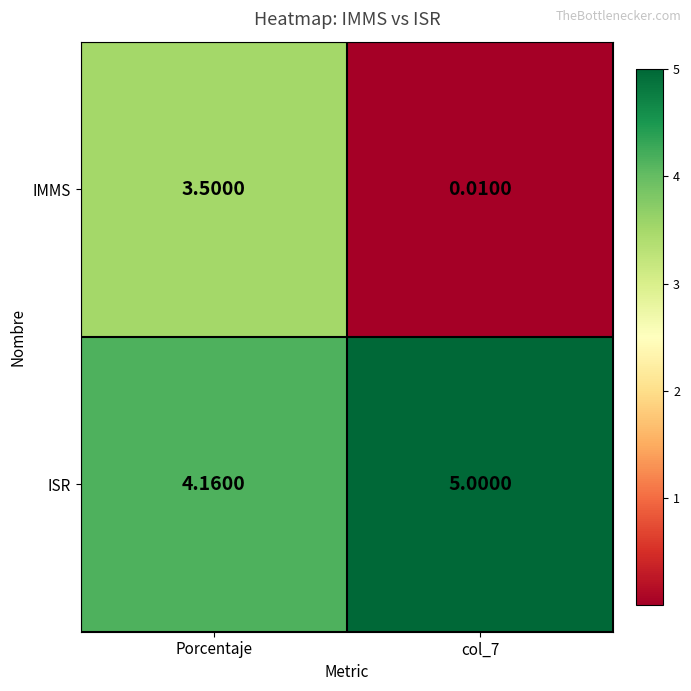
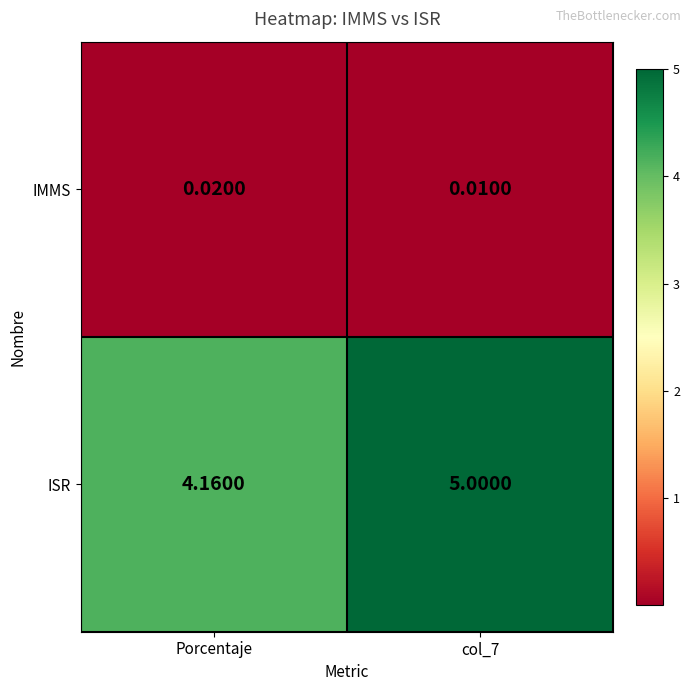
  {
    "IMMS": {
-     "Porcentaje": 3.5000,
+     "Porcentaje": 0.0200,
      "col_7": 0.0100
    },
    "ISR": {
      "Porcentaje": 4.1600,
      "col_7": 5.0000
    }
  }
